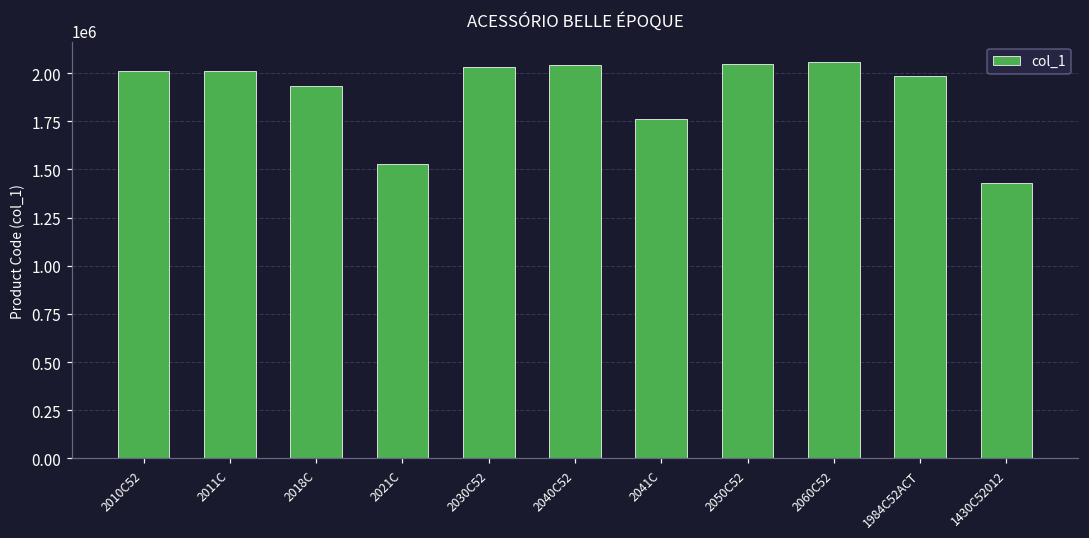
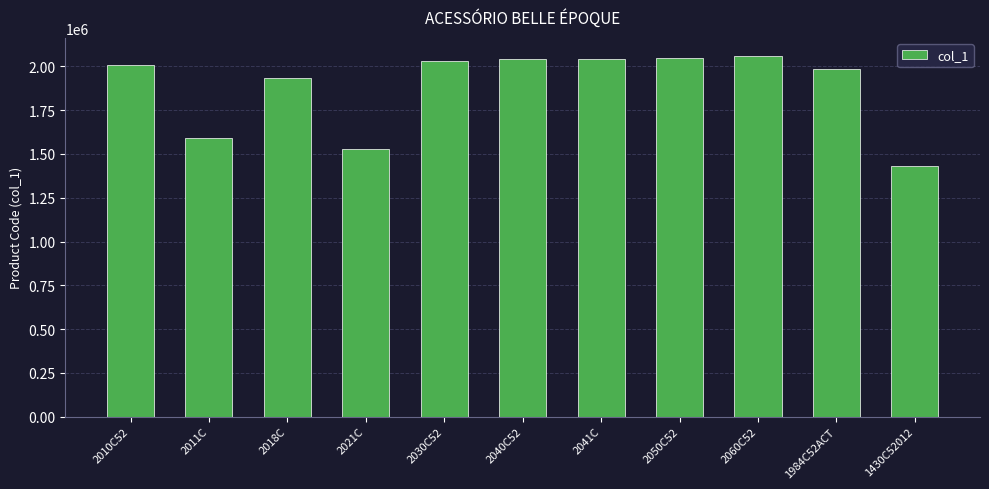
  {
    "2010C52": 2010000,
-   "2011C": 2010000,
+   "2011C": 1590000,
    "2018C": 1930000,
    "2021C": 1530000,
    "2030C52": 2030000,
    "2040C52": 2040000,
-   "2041C": 1760000,
+   "2041C": 2040000,
    "2050C52": 2050000,
    "2060C52": 2060000,
    "1984C52ACT": 1980000,
    "1430C52012": 1430000
  }
